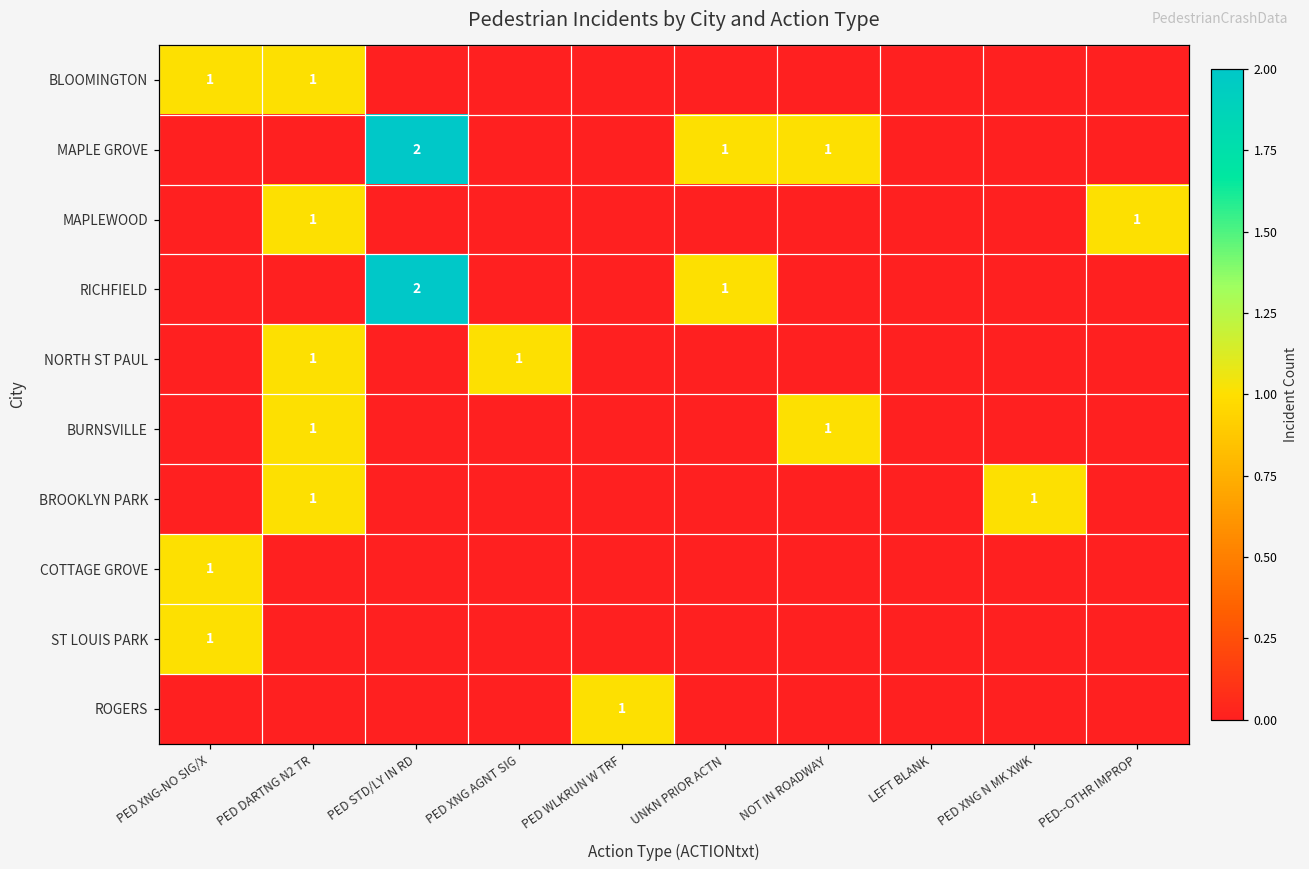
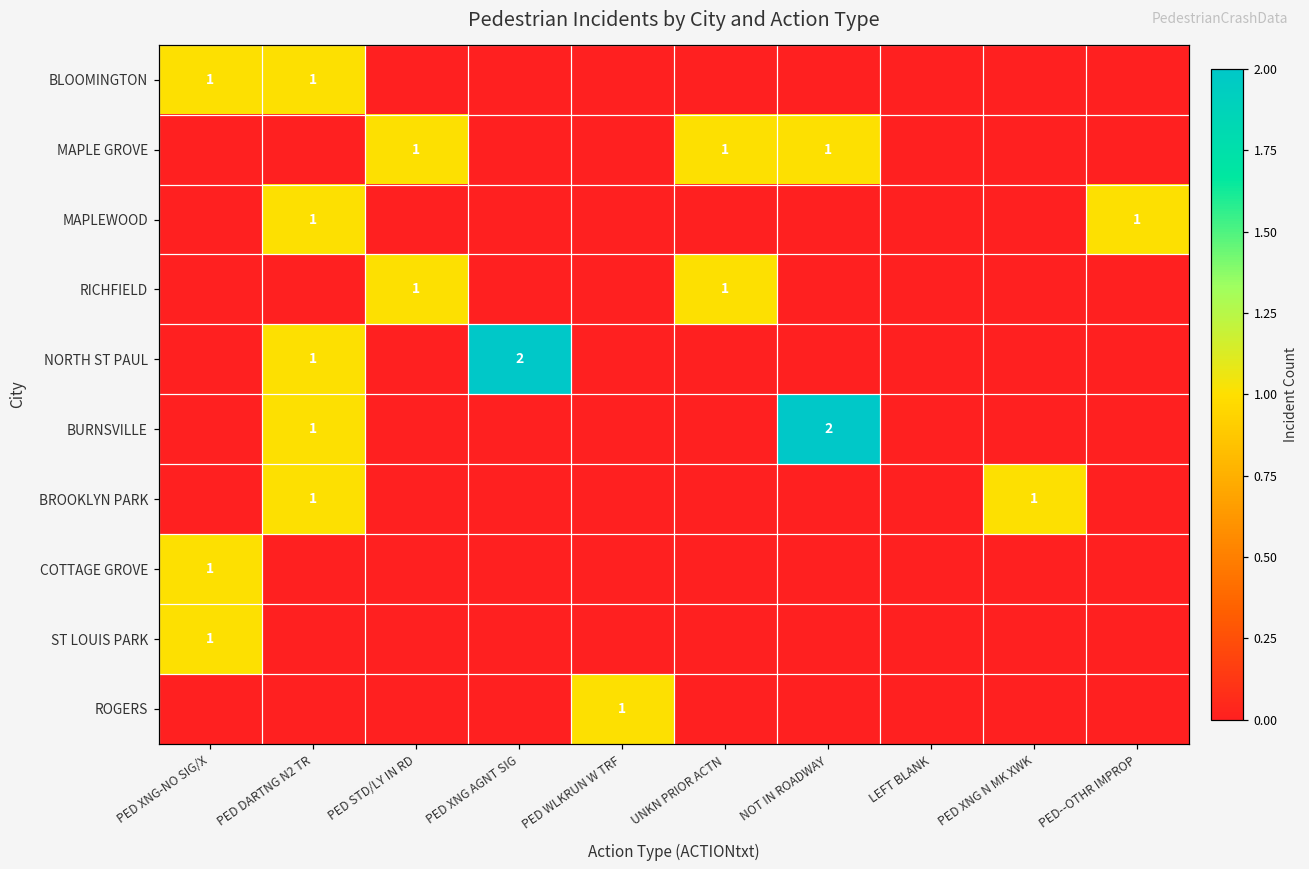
  {
    "BLOOMINGTON": {
      "PED XNG-NO SIG/X": 1,
      "PED DARTNG N2 TR": 1
    },
    "MAPLE GROVE": {
-     "PED STD/LY IN RD": 2,
+     "PED STD/LY IN RD": 1,
      "UNKN PRIOR ACTN": 1,
      "NOT IN ROADWAY": 1
    },
    "MAPLEWOOD": {
      "PED DARTNG N2 TR": 1,
      "PED--OTHR IMPROP": 1
    },
    "RICHFIELD": {
-     "PED STD/LY IN RD": 2,
+     "PED STD/LY IN RD": 1,
      "UNKN PRIOR ACTN": 1
    },
    "NORTH ST PAUL": {
      "PED DARTNG N2 TR": 1,
-     "PED XNG AGNT SIG": 1
+     "PED XNG AGNT SIG": 2
    },
    "BURNSVILLE": {
      "PED DARTNG N2 TR": 1,
-     "NOT IN ROADWAY": 1
+     "NOT IN ROADWAY": 2
    },
    "BROOKLYN PARK": {
      "PED DARTNG N2 TR": 1,
      "PED XNG N MK XWK": 1
    },
    "COTTAGE GROVE": {
      "PED XNG-NO SIG/X": 1
    },
    "ST LOUIS PARK": {
      "PED XNG-NO SIG/X": 1
    },
    "ROGERS": {
      "PED WLKRUN W TRF": 1
    }
  }
